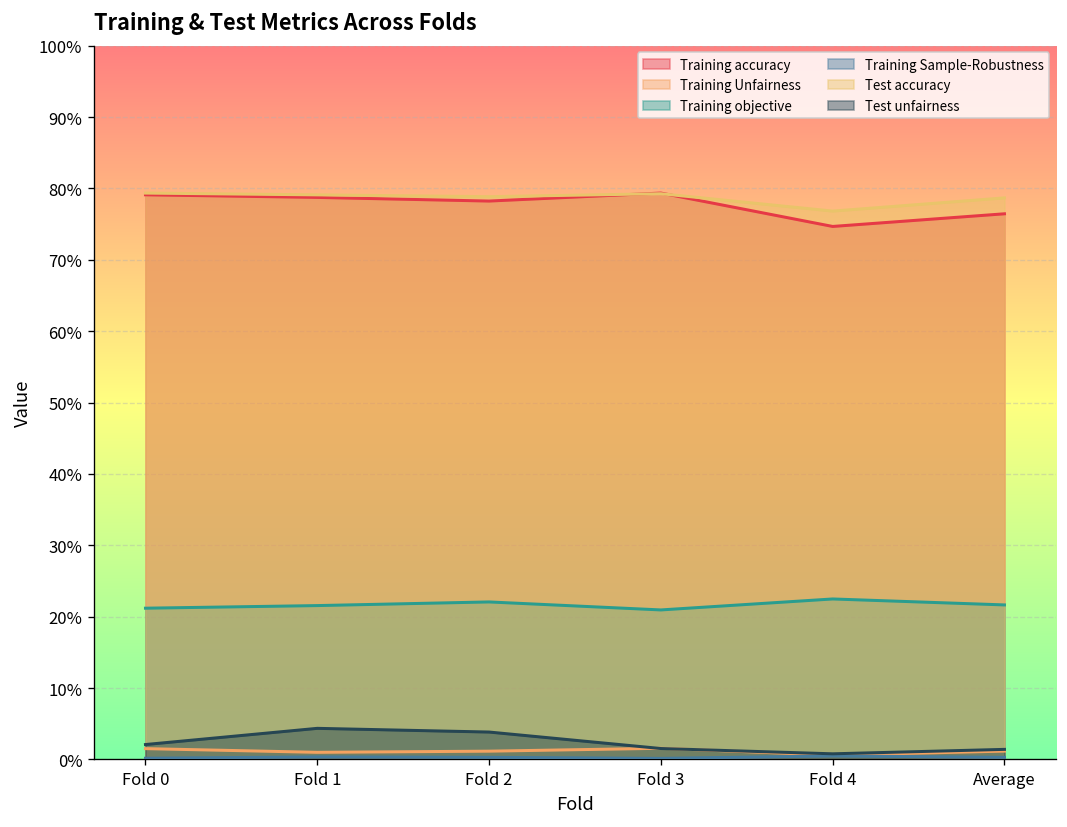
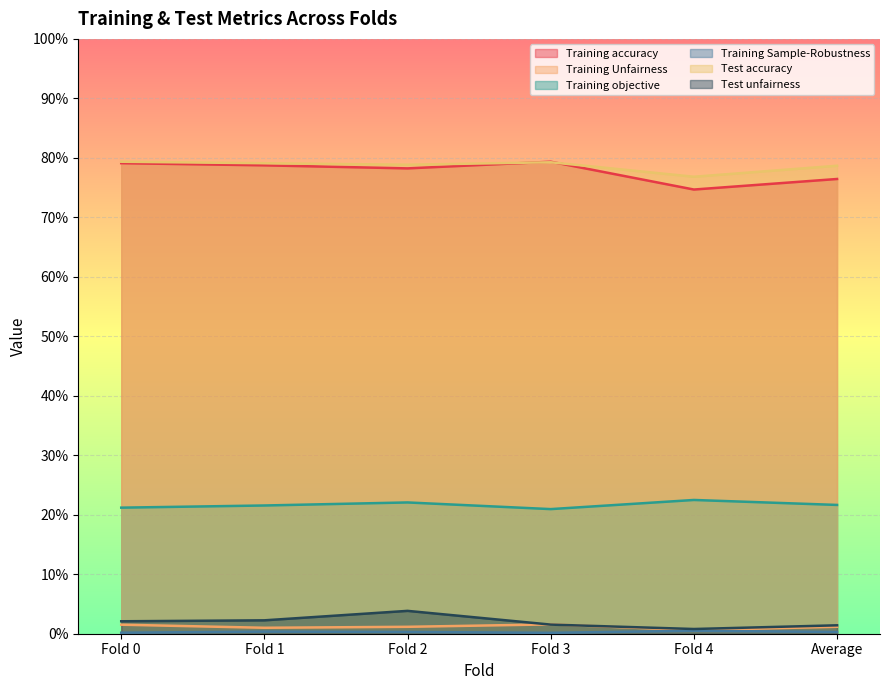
  {
    "Training accuracy": {
      "Fold 2": "78%",
      "Fold 4": "75%",
      "Average": "76%"
    },
    "Test unfairness": {
      "Fold 0": "2%",
-     "Fold 1": "4%",
+     "Fold 1": "2%",
      "Fold 2": "4%"
    }
  }
